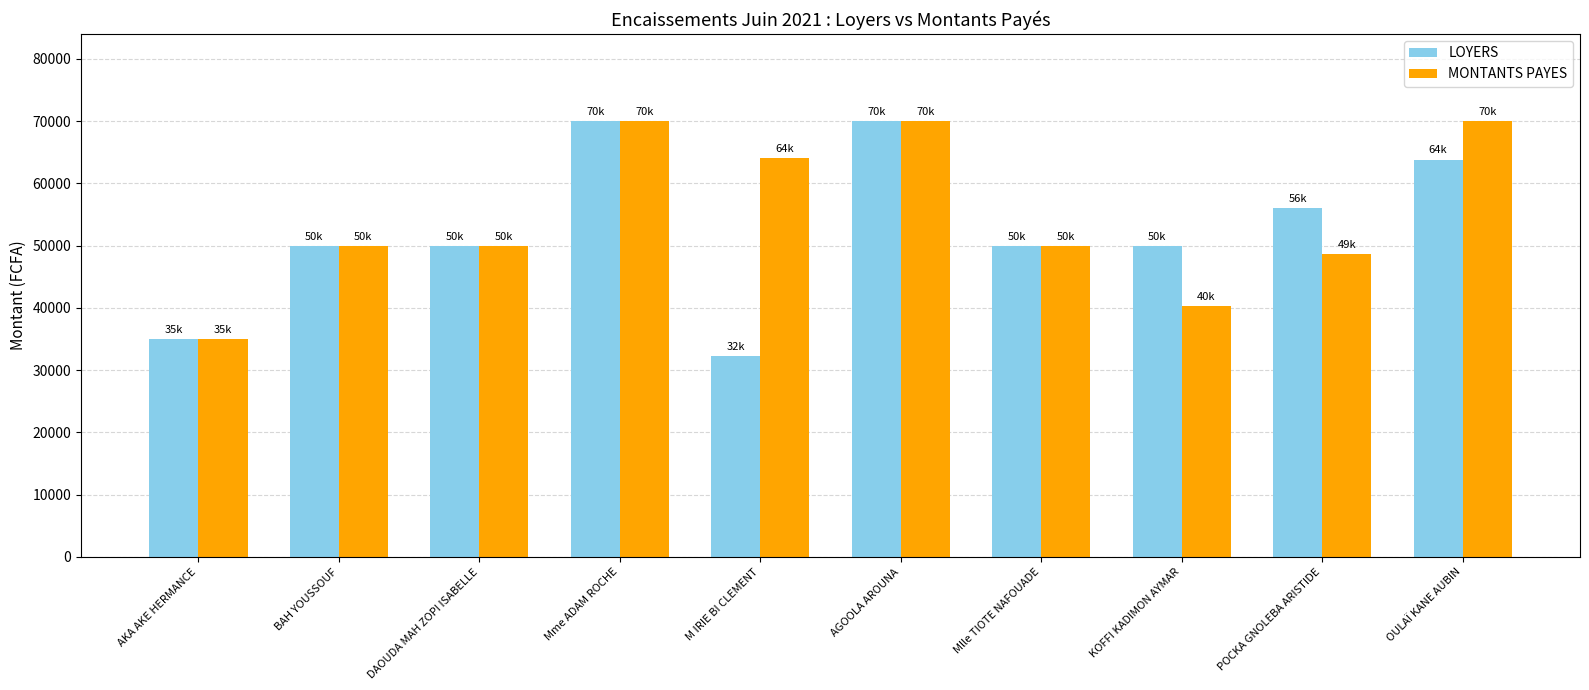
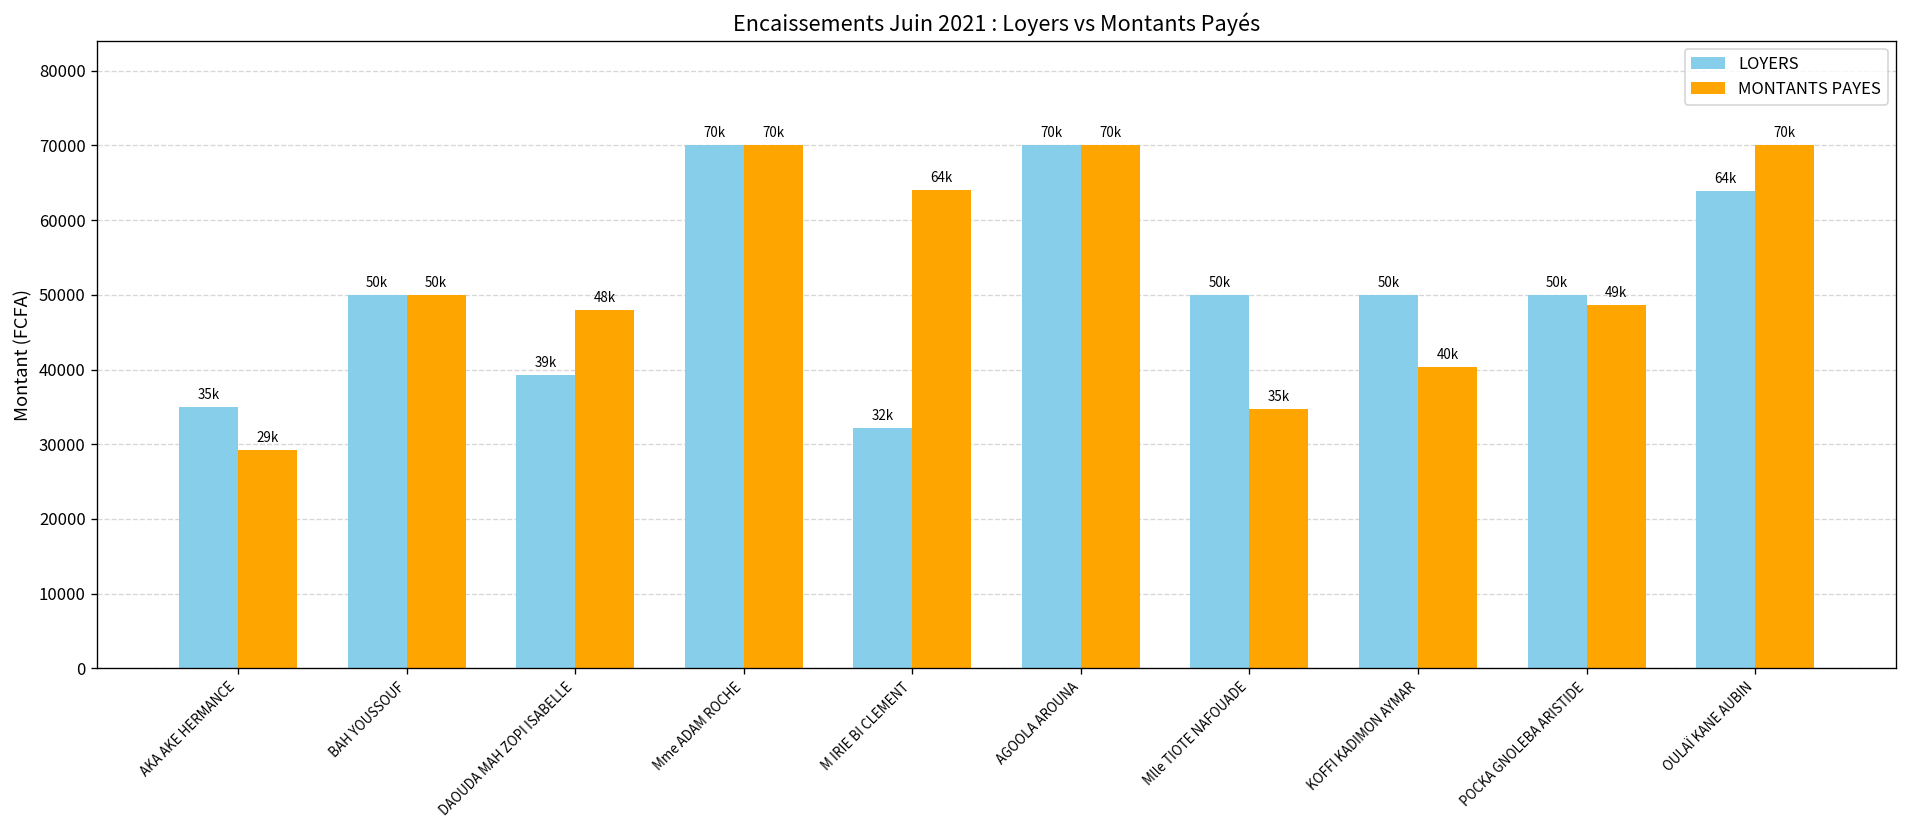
  {
    "LOYERS": {
      "AKA AKE HERMANCE": "35k",
      "BAH YOUSSOUF": "50k",
-     "DAOUDA MAH ZOPI ISABELLE": "50k",
+     "DAOUDA MAH ZOPI ISABELLE": "39k",
      "Mme ADAM ROCHE": "70k",
      "M IRIE BI CLEMENT": "32k",
      "AGOOLA AROUNA": "70k",
      "Mlle TIOTE NAFOUADE": "50k",
      "KOFFI KADIMON AYMAR": "50k",
-     "POCKA GNOLEBA ARISTIDE": "56k",
+     "POCKA GNOLEBA ARISTIDE": "50k",
      "OULAÏ KANE AUBIN": "64k"
    },
    "MONTANTS PAYES": {
-     "AKA AKE HERMANCE": "35k",
+     "AKA AKE HERMANCE": "29k",
      "BAH YOUSSOUF": "50k",
-     "DAOUDA MAH ZOPI ISABELLE": "50k",
+     "DAOUDA MAH ZOPI ISABELLE": "48k",
      "Mme ADAM ROCHE": "70k",
      "M IRIE BI CLEMENT": "64k",
      "AGOOLA AROUNA": "70k",
-     "Mlle TIOTE NAFOUADE": "50k",
+     "Mlle TIOTE NAFOUADE": "35k",
      "KOFFI KADIMON AYMAR": "40k",
      "POCKA GNOLEBA ARISTIDE": "49k",
      "OULAÏ KANE AUBIN": "70k"
    }
  }
